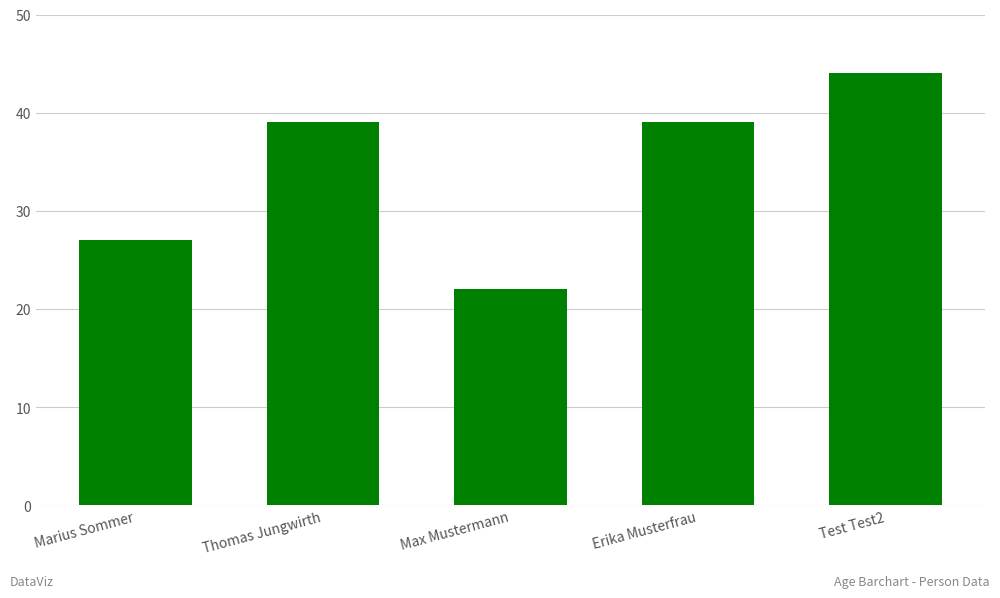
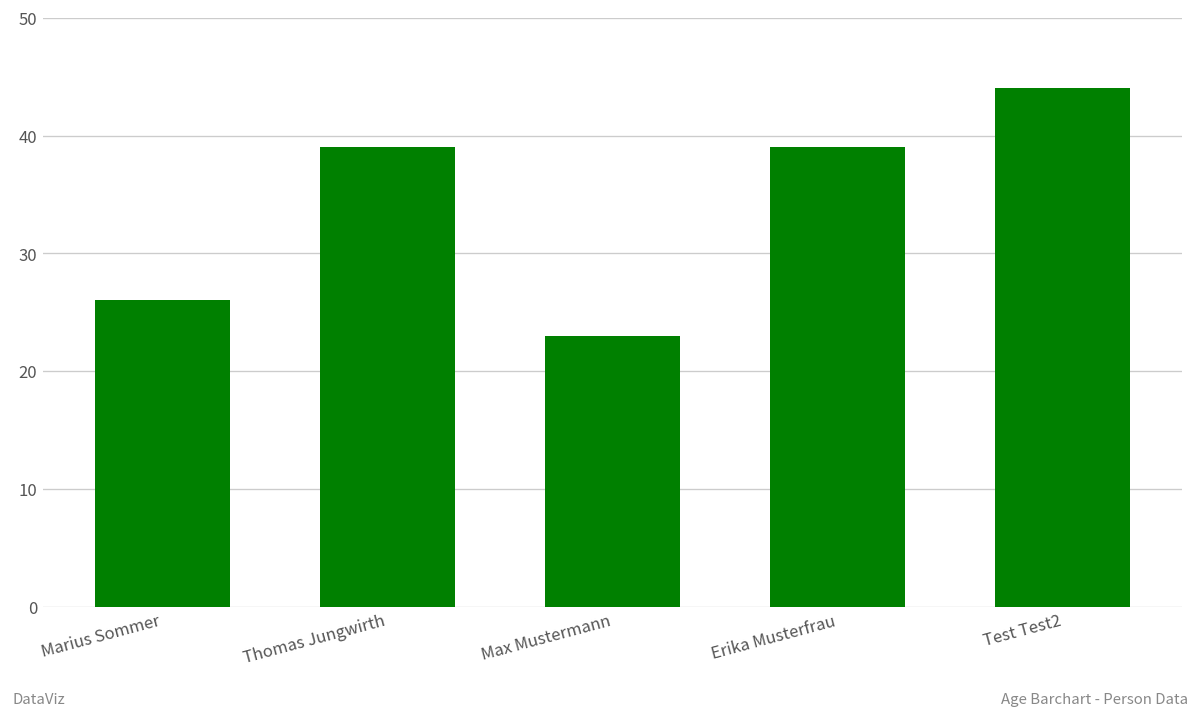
  {
-   "Marius Sommer": 27,
+   "Marius Sommer": 26,
    "Thomas Jungwirth": 39,
-   "Max Mustermann": 22,
+   "Max Mustermann": 23,
    "Erika Musterfrau": 39,
    "Test Test2": 44
  }
